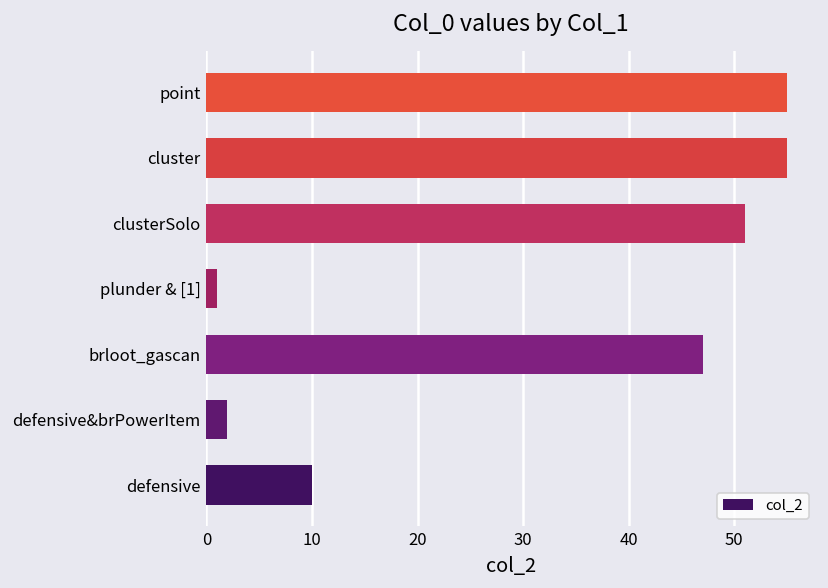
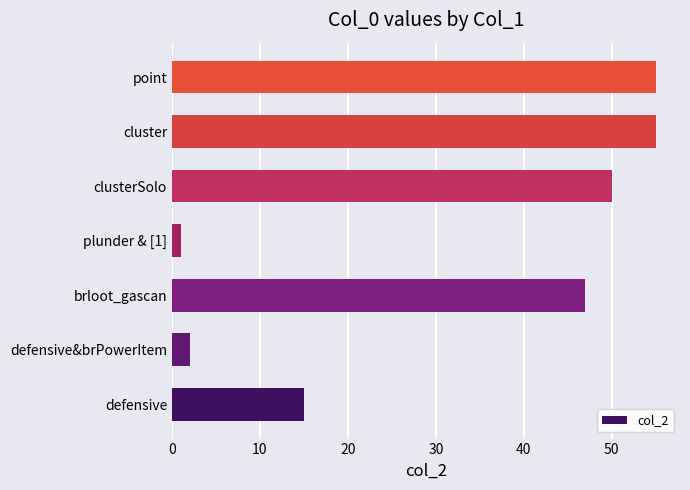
  {
    "point": 55,
    "cluster": 55,
-   "clusterSolo": 51,
+   "clusterSolo": 50,
    "plunder & [1]": 1,
    "brloot_gascan": 47,
    "defensive&brPowerItem": 2,
-   "defensive": 10
+   "defensive": 15
  }
